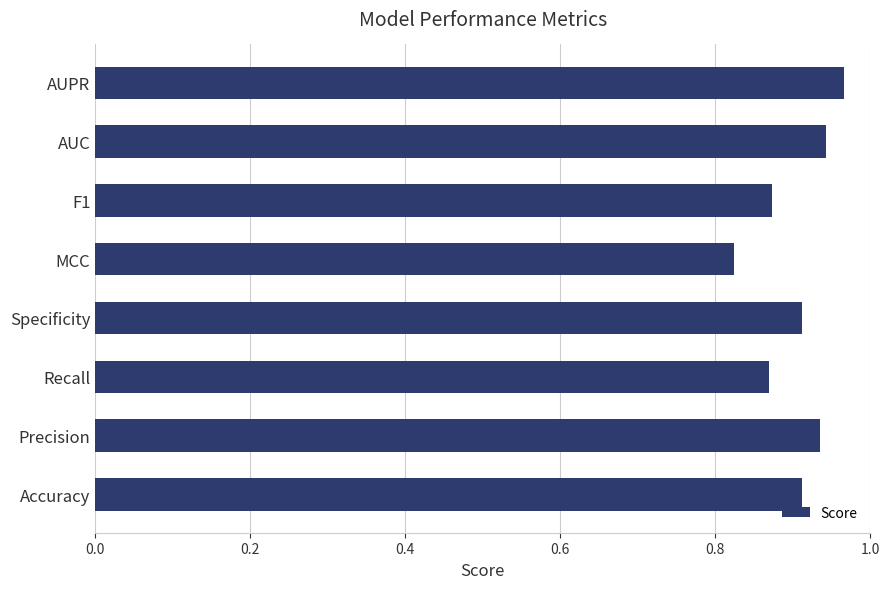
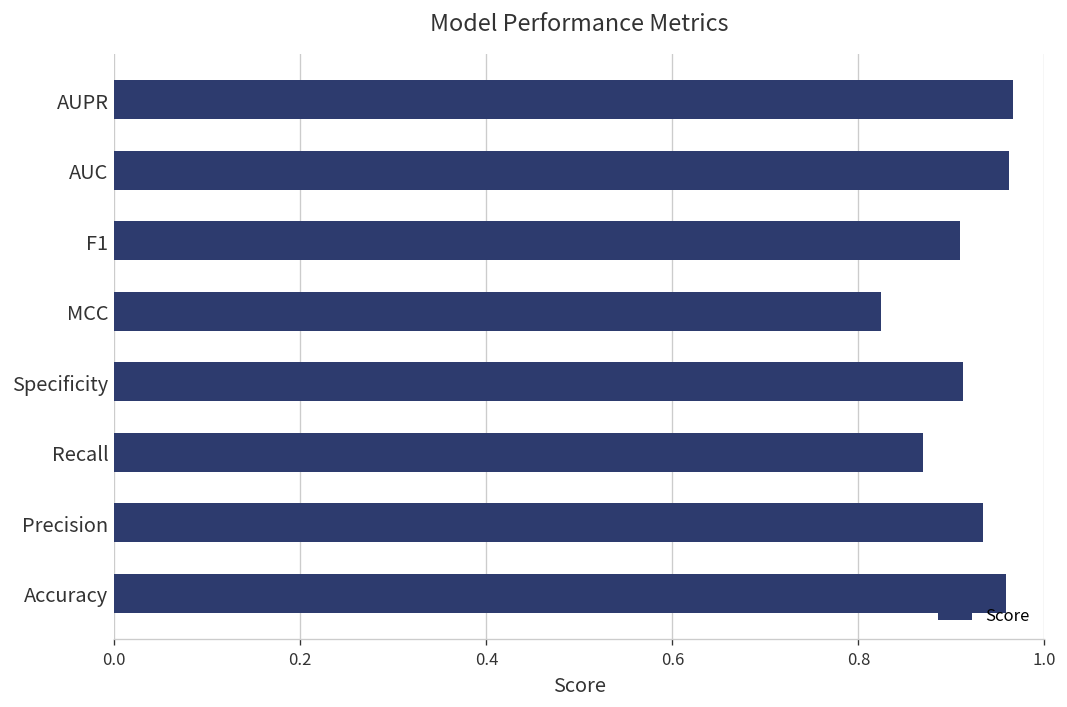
  {
    "AUPR": 0.97,
-   "AUC": 0.94,
-   "F1": 0.87,
+   "AUC": 0.96,
+   "F1": 0.91,
    "MCC": 0.82,
    "Specificity": 0.91,
    "Recall": 0.87,
    "Precision": 0.93,
-   "Accuracy": 0.91
+   "Accuracy": 0.96
  }
